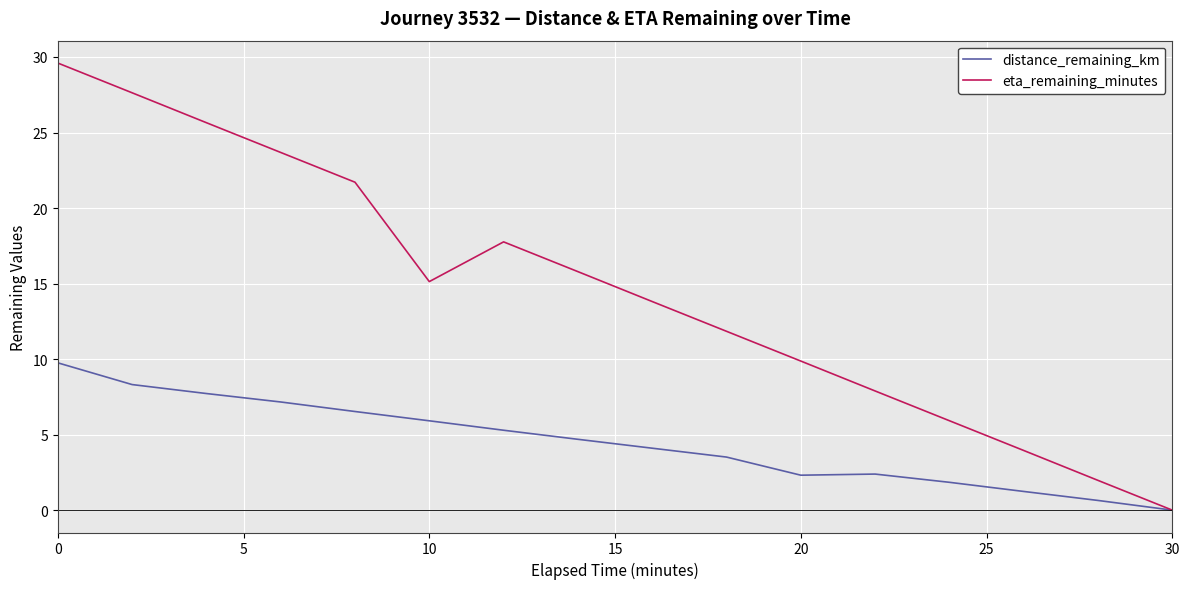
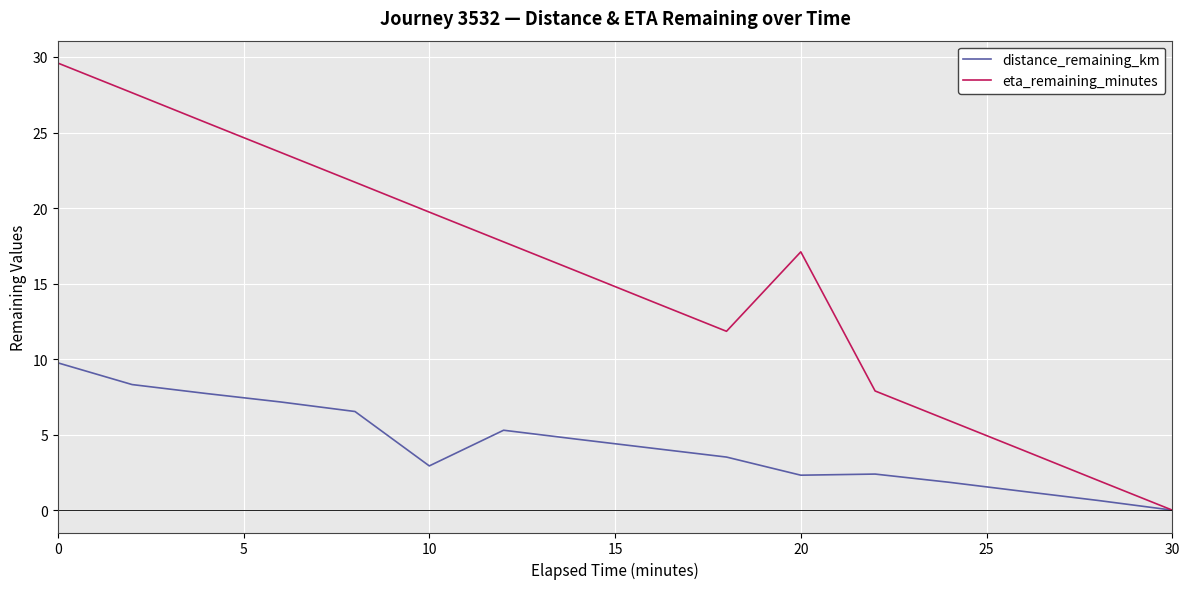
  {
    "distance_remaining_km": {
      "0": 9.8,
-     "10": 5.9,
+     "10": 2.9,
      "20": 2.3
    },
    "eta_remaining_minutes": {
      "0": 29.6,
-     "10": 15.1,
-     "20": 9.9
+     "10": 19.7,
+     "20": 17.1
    }
  }
